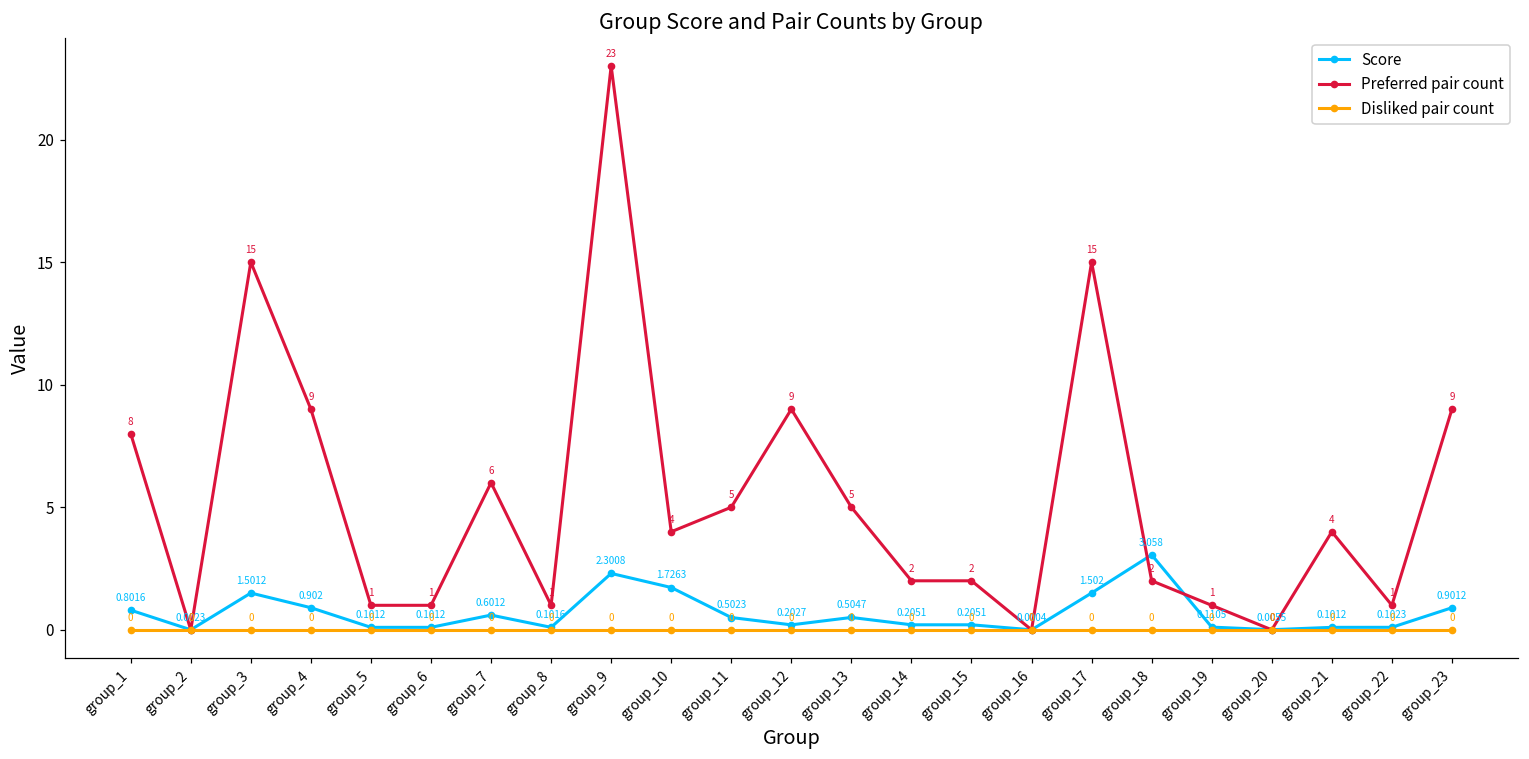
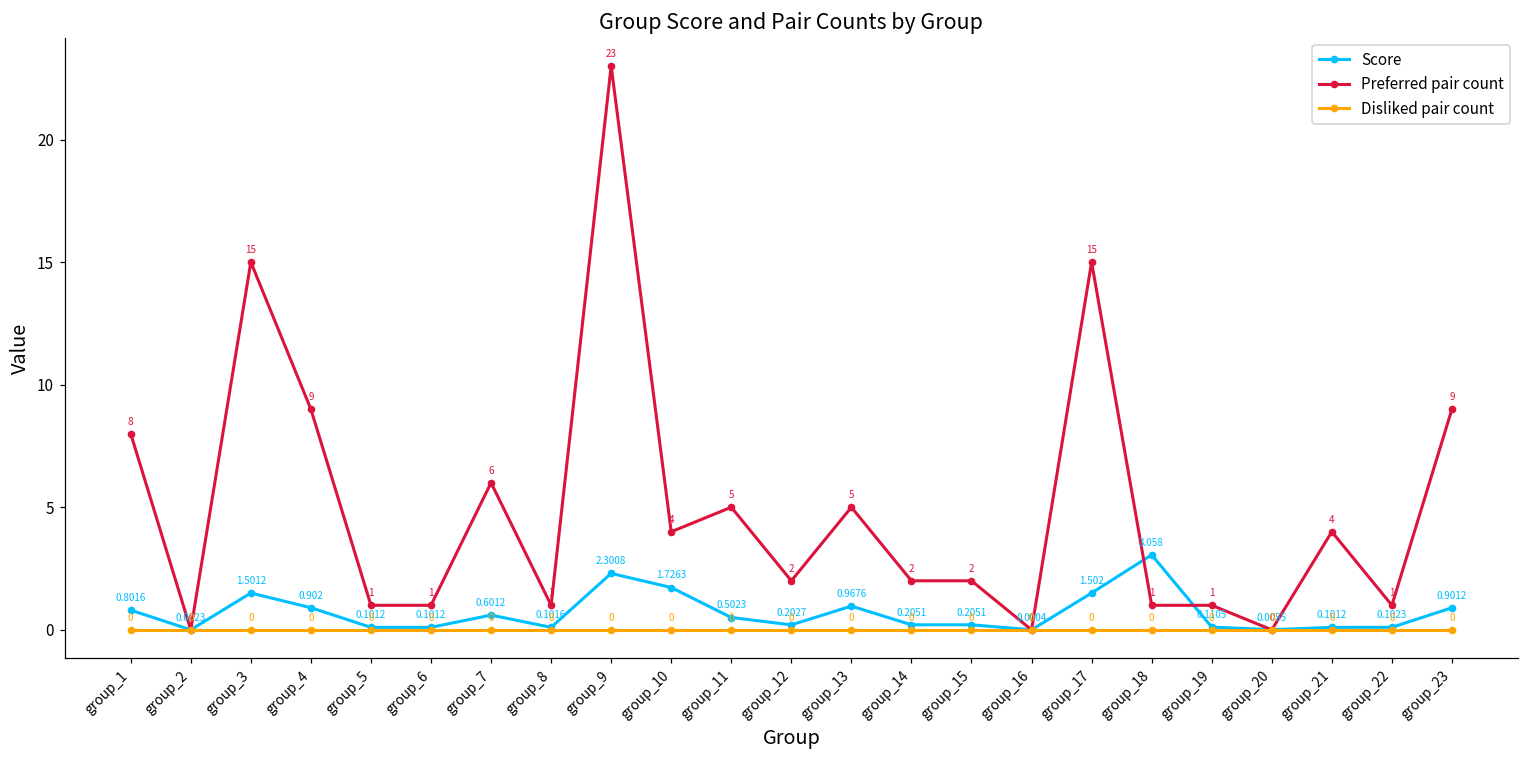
  {
    "Score": {
      "group_1": 0.8016,
      "group_3": 1.5012,
      "group_4": 0.902,
      "group_7": 0.6012,
      "group_9": 2.3008,
      "group_10": 1.7263,
      "group_11": 0.5023,
      "group_12": 0.2027,
-     "group_13": 0.5047,
+     "group_13": 0.9676,
      "group_14": 0.2051,
      "group_15": 0.2051,
      "group_17": 1.502,
      "group_18": 3.058,
      "group_23": 0.9012
    },
    "Preferred pair count": {
      "group_1": 8,
      "group_3": 15,
      "group_4": 9,
      "group_5": 1,
      "group_6": 1,
      "group_7": 6,
      "group_8": 1,
      "group_9": 23,
      "group_10": 4,
      "group_11": 5,
-     "group_12": 9,
+     "group_12": 2,
      "group_13": 5,
      "group_14": 2,
      "group_15": 2,
      "group_17": 15,
-     "group_18": 2,
+     "group_18": 1,
      "group_19": 1,
      "group_21": 4,
      "group_22": 1,
      "group_23": 9
    },
    "Disliked pair count": {
      "group_1": 0,
      "group_3": 0,
      "group_4": 0,
      "group_9": 0,
      "group_10": 0,
      "group_13": 0,
      "group_17": 0,
      "group_18": 0,
      "group_23": 0
    }
  }
